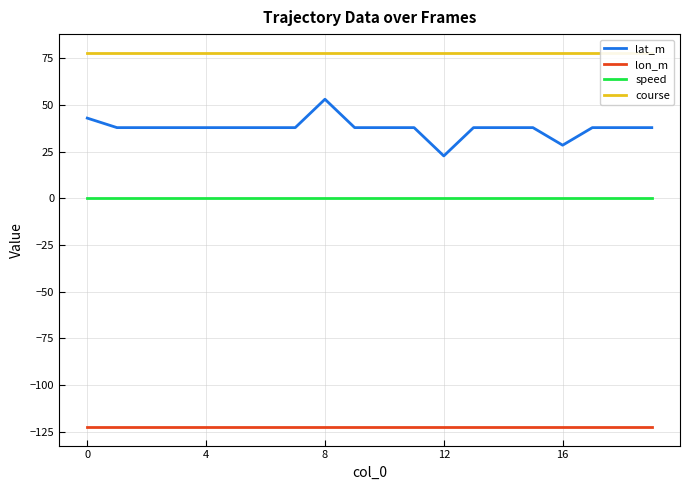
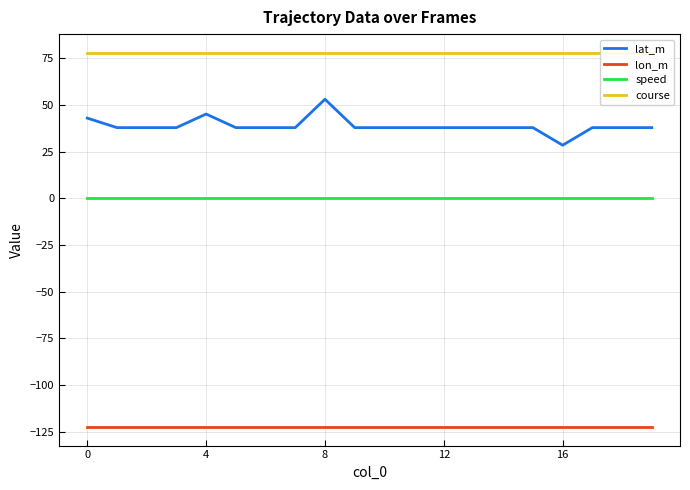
  {
    "lat_m": {
      "0": 43,
-     "4": 38,
+     "4": 45,
      "8": 53,
-     "12": 23,
+     "12": 38,
      "16": 28
    },
    "lon_m": {
      "0": -122,
      "4": -122,
      "8": -122,
      "12": -122,
      "16": -122
    },
    "speed": {
      "0": 0,
      "4": 0,
      "8": 0,
      "12": 0,
      "16": 0
    },
    "course": {
      "0": 78,
      "4": 78,
      "8": 78,
      "12": 78,
      "16": 78
    }
  }
